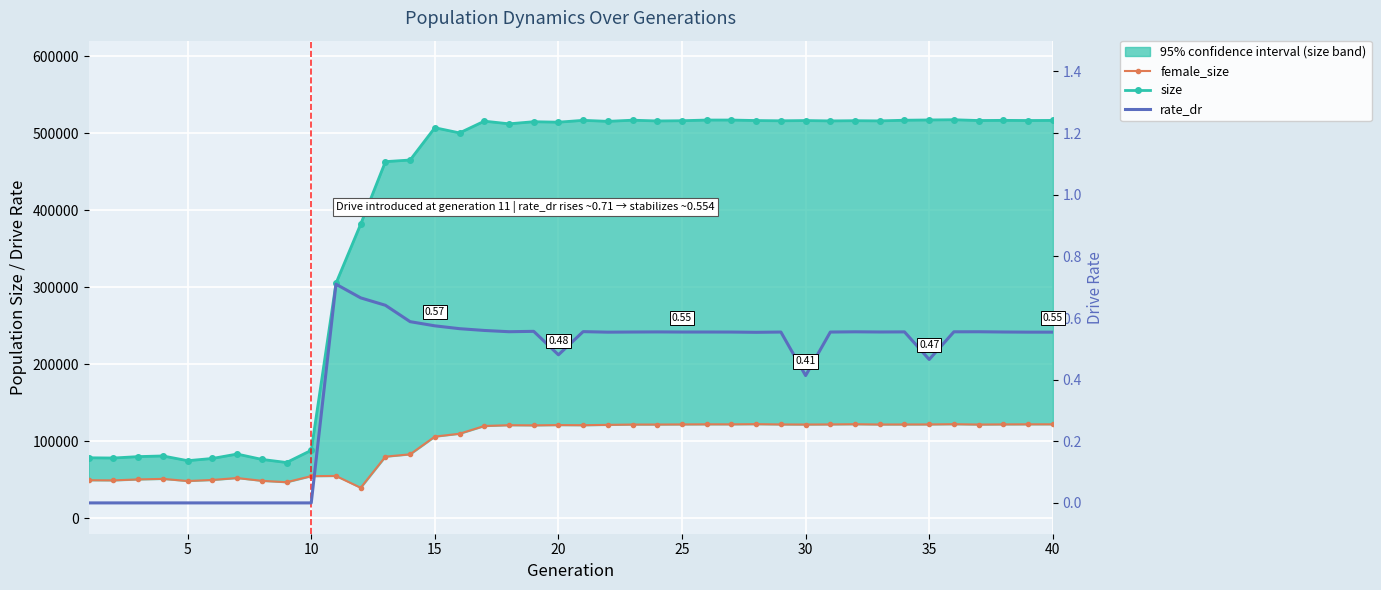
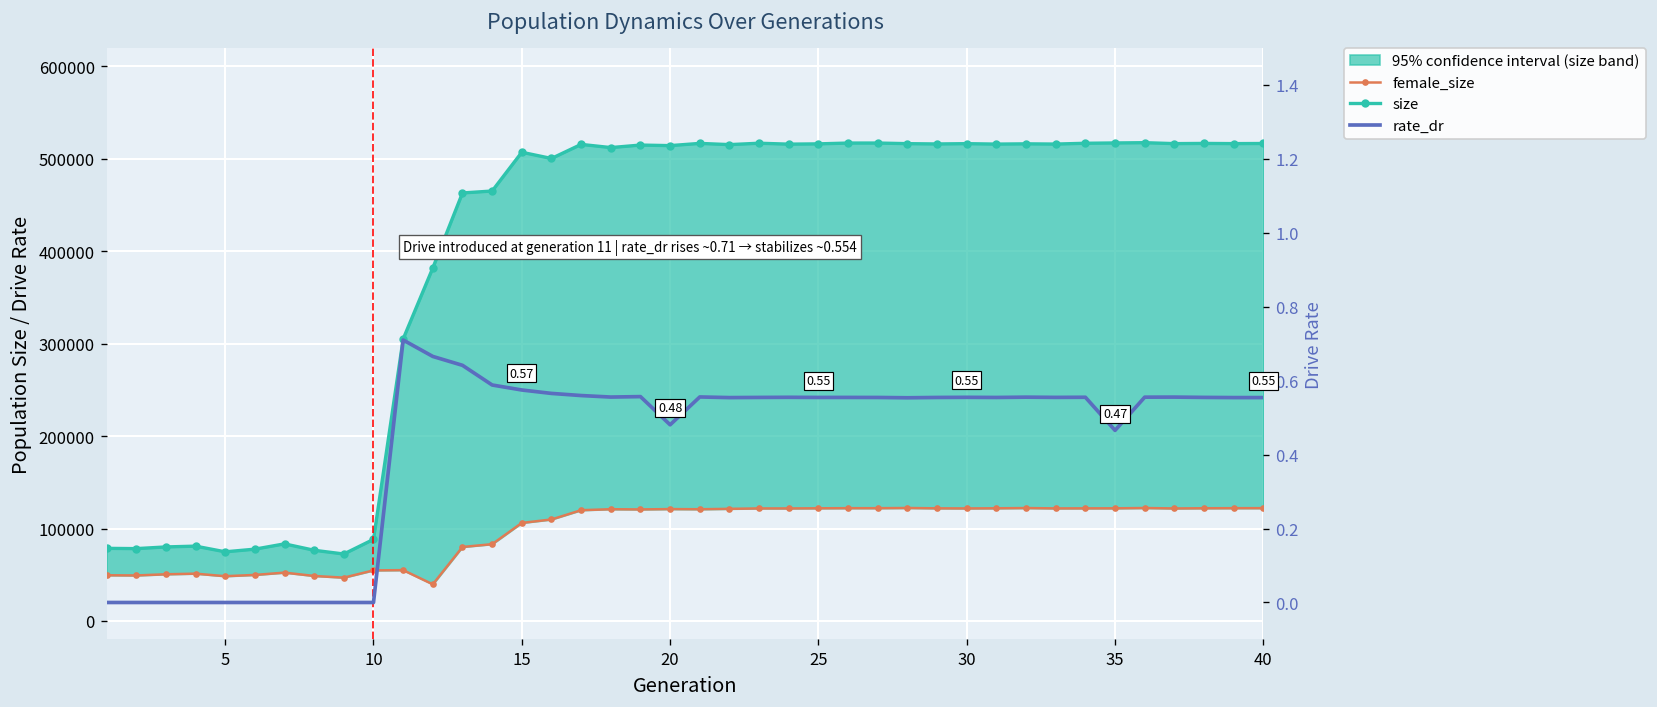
  {
    "rate_dr": {
-     "30": 0.41
+     "30": 0.55
    }
  }
